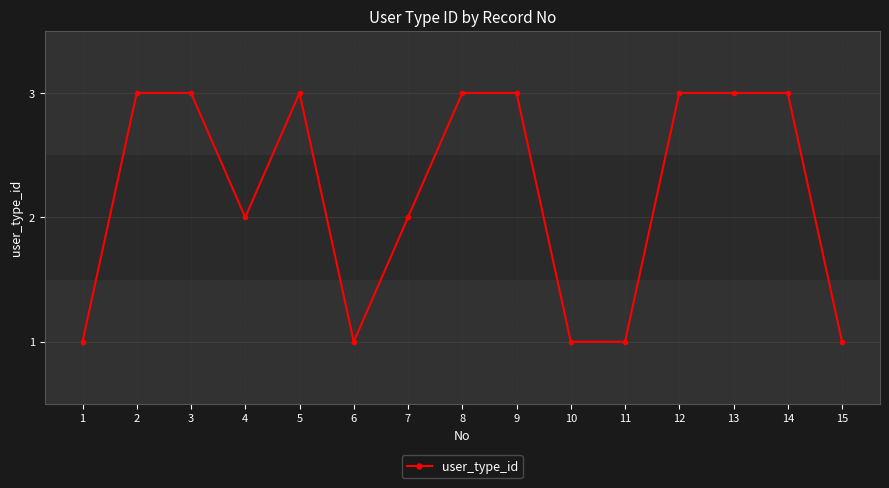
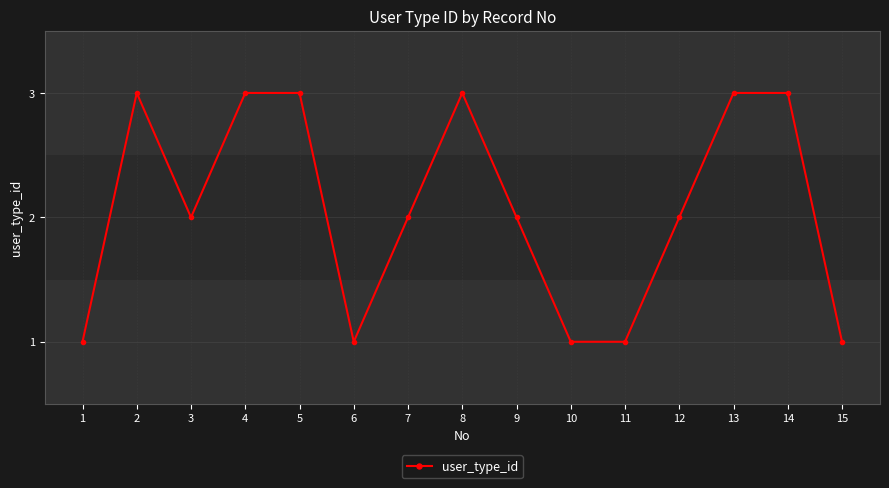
  {
    "1": 1,
    "2": 3,
-   "3": 3,
-   "4": 2,
+   "3": 2,
+   "4": 3,
    "5": 3,
    "6": 1,
    "7": 2,
    "8": 3,
-   "9": 3,
+   "9": 2,
    "10": 1,
    "11": 1,
-   "12": 3,
+   "12": 2,
    "13": 3,
    "14": 3,
    "15": 1
  }
